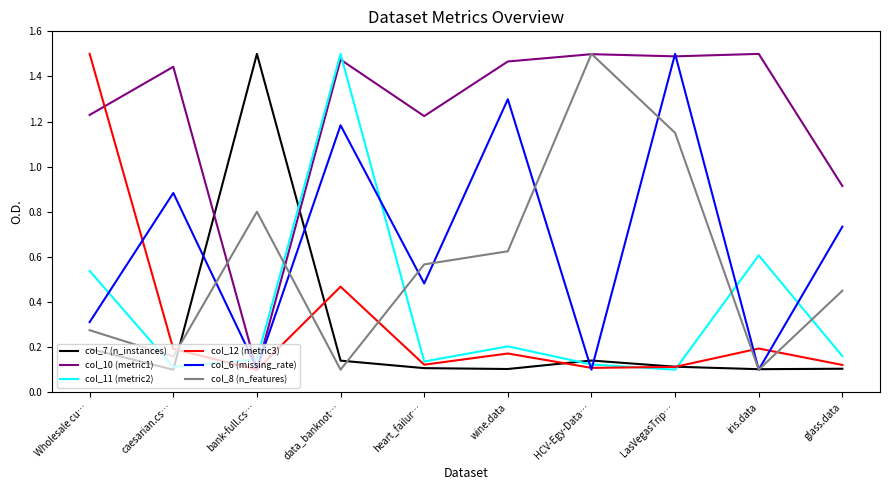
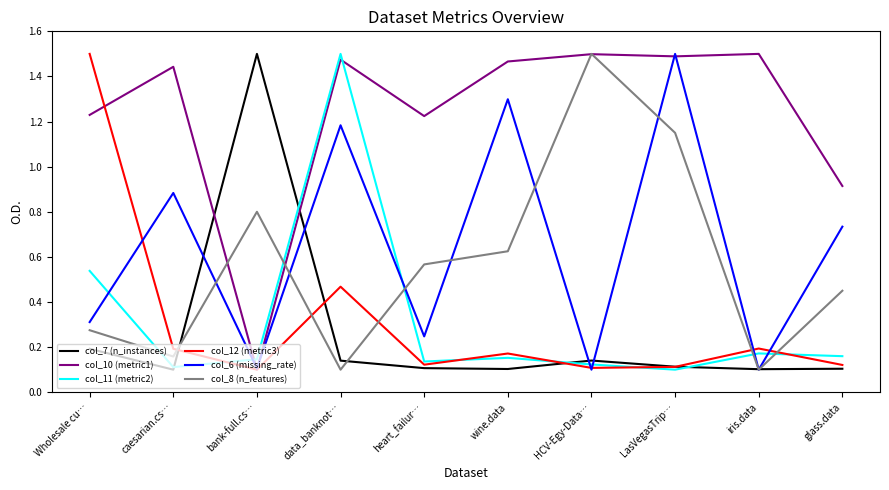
  {
    "col_7 (n_instances)": {
      "bank-full.cs…": 1.50,
      "data_banknot…": 0.14,
      "heart_failur…": 0.11,
      "wine.data": 0.10,
      "HCV-Egy-Data…": 0.14,
      "glass.data": 0.10
    },
    "col_10 (metric1)": {
      "Wholesale cu…": 1.23,
      "caesarian.cs…": 1.44,
      "data_banknot…": 1.47,
      "heart_failur…": 1.22,
      "wine.data": 1.47,
      "iris.data": 1.50,
      "glass.data": 0.91
    },
    "col_11 (metric2)": {
      "Wholesale cu…": 0.54,
      "data_banknot…": 1.50,
      "heart_failur…": 0.14,
-     "wine.data": 0.20,
+     "wine.data": 0.15,
      "HCV-Egy-Data…": 0.12,
      "LasVegasTrip…": 0.10,
-     "iris.data": 0.61,
+     "iris.data": 0.17,
      "glass.data": 0.16
    },
    "col_12 (metric3)": {
      "Wholesale cu…": 1.50,
      "data_banknot…": 0.47,
      "heart_failur…": 0.12,
      "wine.data": 0.17,
      "iris.data": 0.19,
      "glass.data": 0.12
    },
    "col_6 (missing_rate)": {
      "Wholesale cu…": 0.31,
      "caesarian.cs…": 0.88,
      "data_banknot…": 1.18,
-     "heart_failur…": 0.48,
+     "heart_failur…": 0.25,
      "wine.data": 1.30,
      "glass.data": 0.73
    },
    "col_8 (n_features)": {
      "Wholesale cu…": 0.28,
      "bank-full.cs…": 0.80,
      "data_banknot…": 0.10,
      "heart_failur…": 0.57,
      "wine.data": 0.62,
      "LasVegasTrip…": 1.15,
      "glass.data": 0.45
    }
  }
